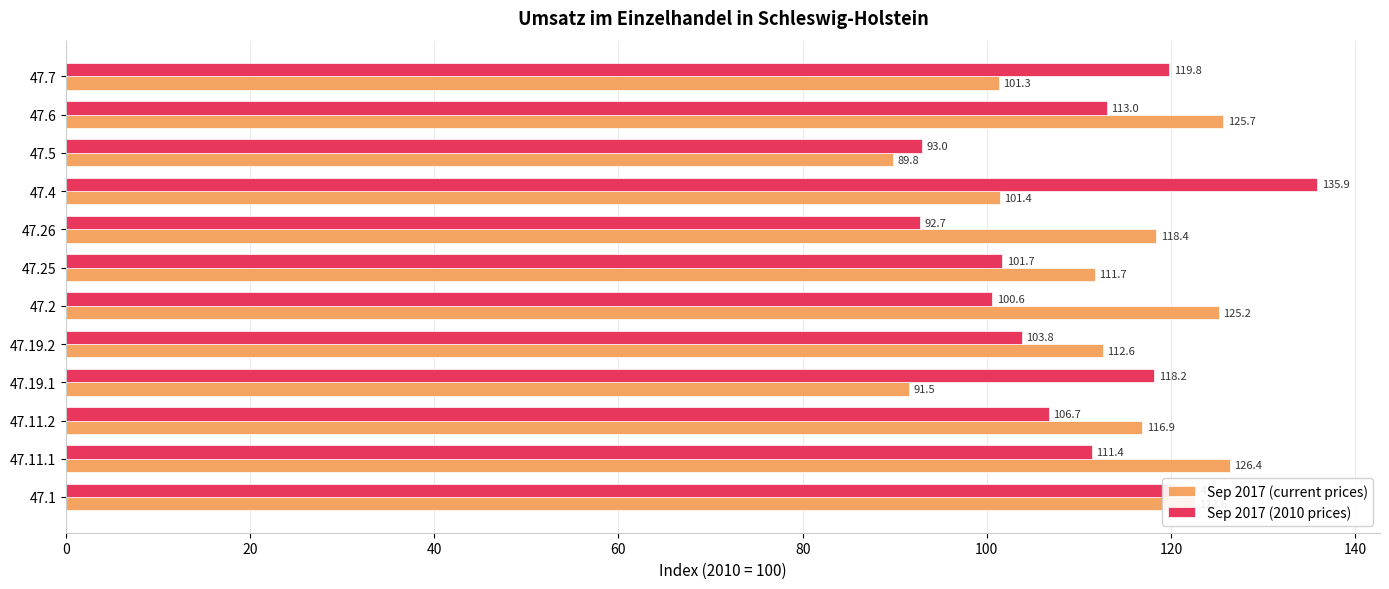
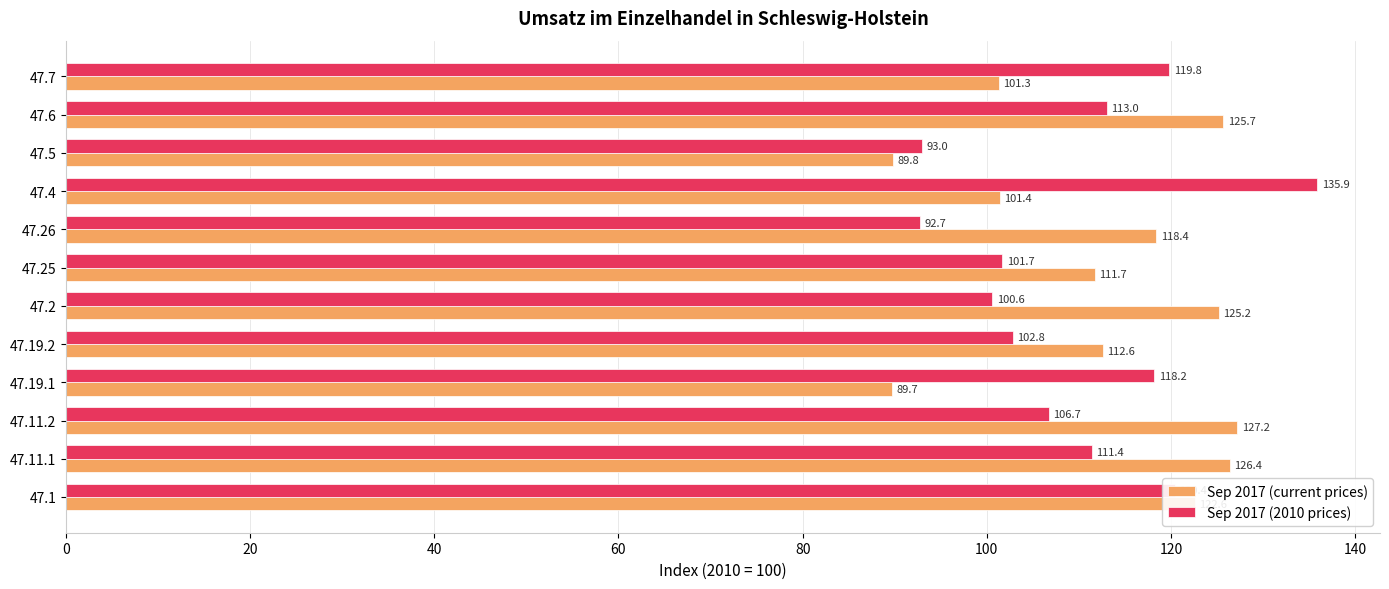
  {
    "Sep 2017 (current prices)": {
      "47.7": 101.3,
      "47.6": 125.7,
      "47.5": 89.8,
      "47.4": 101.4,
      "47.26": 118.4,
      "47.25": 111.7,
      "47.2": 125.2,
      "47.19.2": 112.6,
-     "47.19.1": 91.5,
-     "47.11.2": 116.9,
+     "47.19.1": 89.7,
+     "47.11.2": 127.2,
      "47.11.1": 126.4
    },
    "Sep 2017 (2010 prices)": {
      "47.7": 119.8,
      "47.6": 113.0,
      "47.5": 93.0,
      "47.4": 135.9,
      "47.26": 92.7,
      "47.25": 101.7,
      "47.2": 100.6,
-     "47.19.2": 103.8,
+     "47.19.2": 102.8,
      "47.19.1": 118.2,
      "47.11.2": 106.7,
      "47.11.1": 111.4
    }
  }
